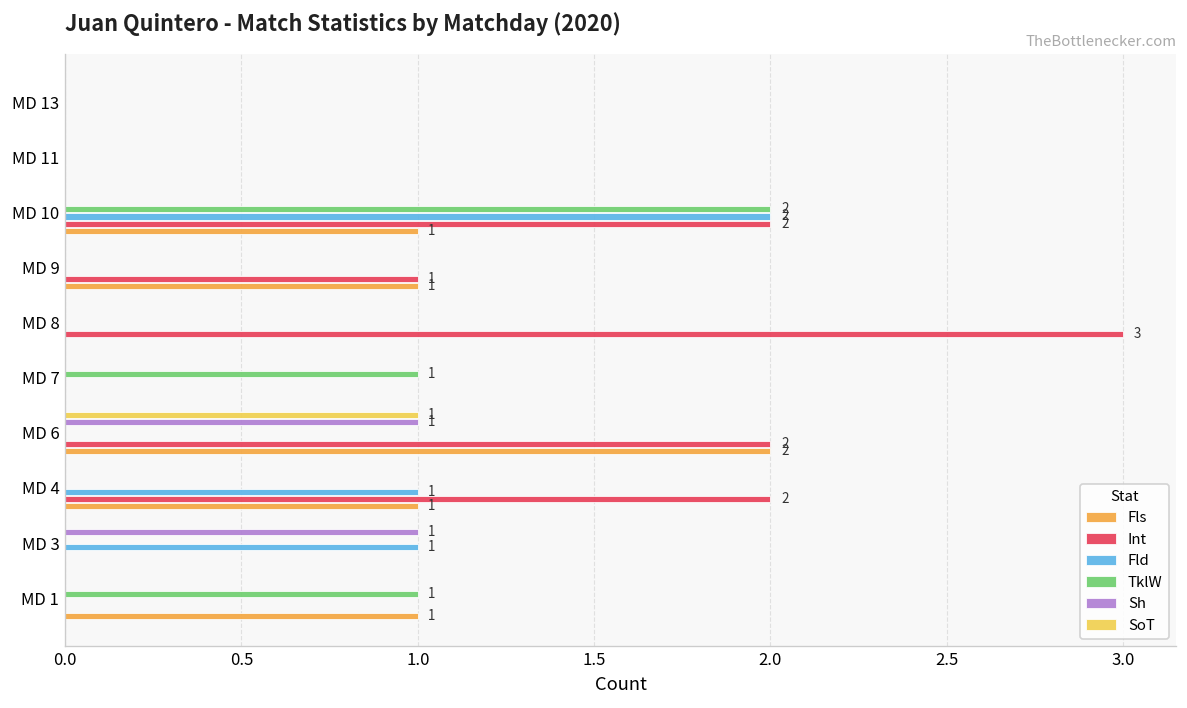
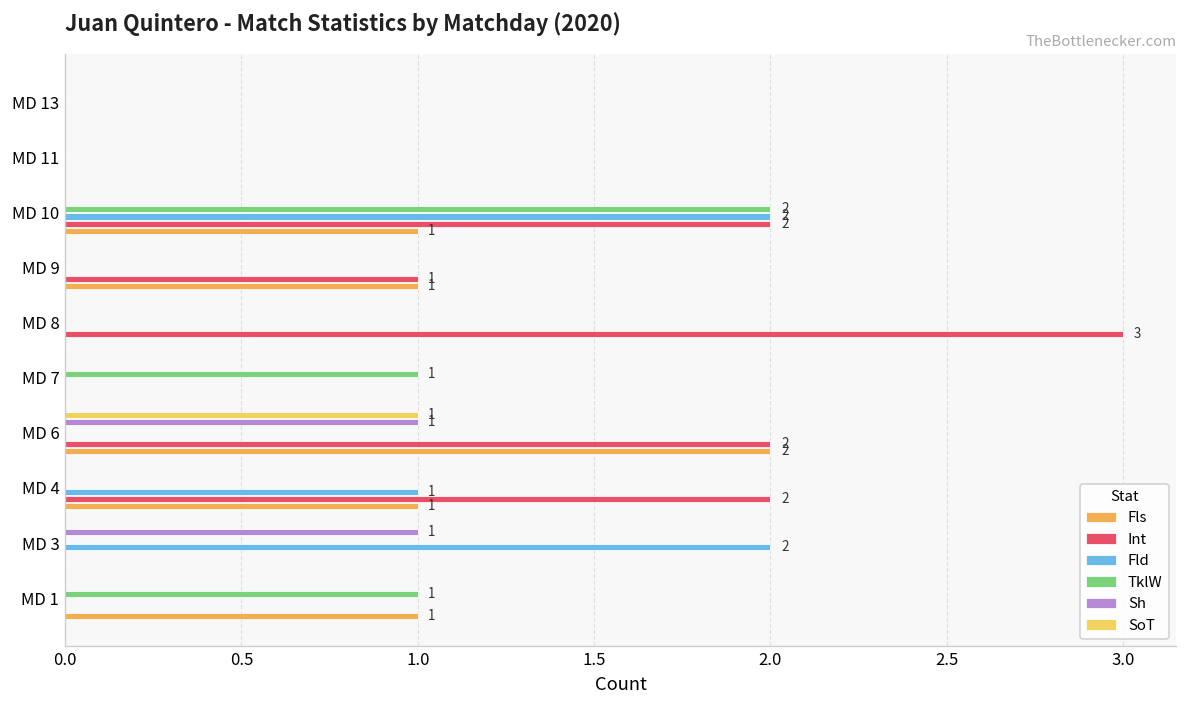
  {
    "Int": {
      "MD 8": 3,
      "MD 4": 2
    },
    "Fld": {
      "MD 4": 1,
-     "MD 3": 1
+     "MD 3": 2
    },
    "TklW": {
      "MD 7": 1,
      "MD 1": 1
    },
    "Sh": {
      "MD 3": 1
    }
  }
